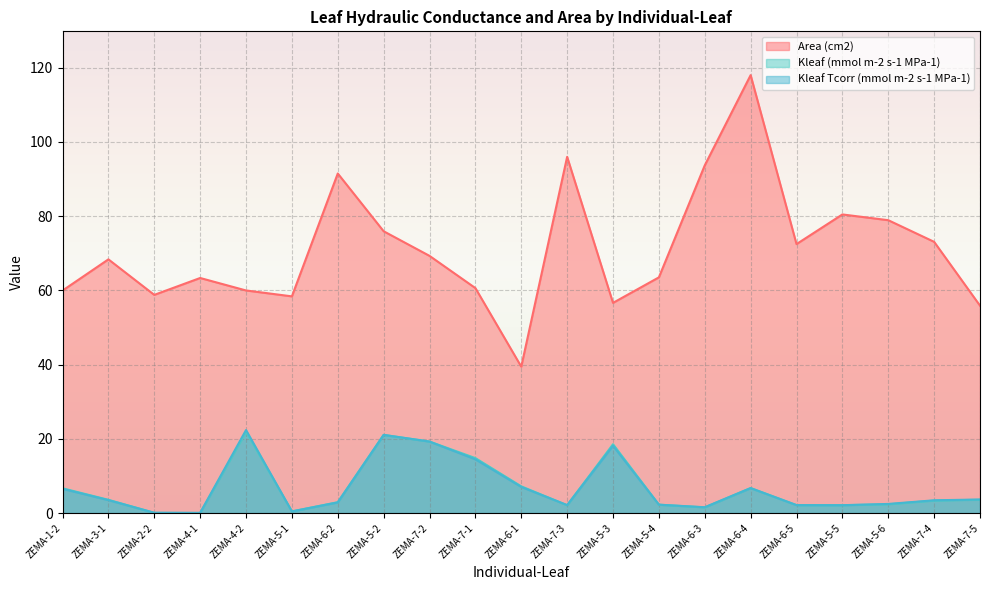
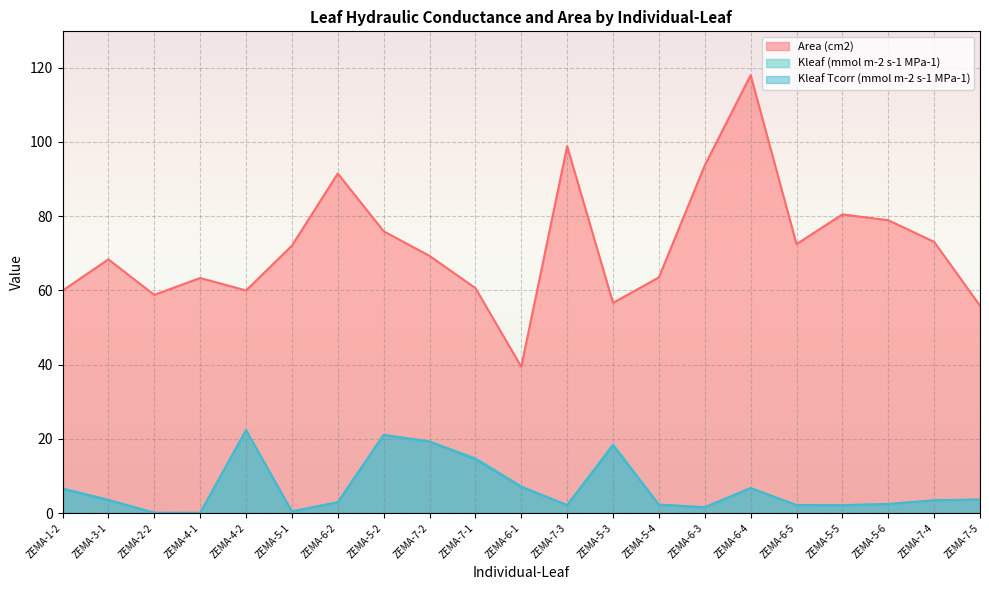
  {
    "Area (cm2)": {
      "ZEMA-1-2": 60,
      "ZEMA-3-1": 68,
      "ZEMA-2-2": 59,
      "ZEMA-4-1": 63,
      "ZEMA-4-2": 60,
-     "ZEMA-5-1": 58,
+     "ZEMA-5-1": 72,
      "ZEMA-6-2": 91,
      "ZEMA-5-2": 76,
      "ZEMA-7-2": 69,
      "ZEMA-7-1": 61,
      "ZEMA-6-1": 39,
-     "ZEMA-7-3": 96,
+     "ZEMA-7-3": 99,
      "ZEMA-5-3": 57,
      "ZEMA-5-4": 64,
      "ZEMA-6-3": 94,
      "ZEMA-6-4": 118,
      "ZEMA-6-5": 72,
      "ZEMA-5-5": 80,
      "ZEMA-5-6": 79,
      "ZEMA-7-4": 73,
      "ZEMA-7-5": 56
    }
  }
